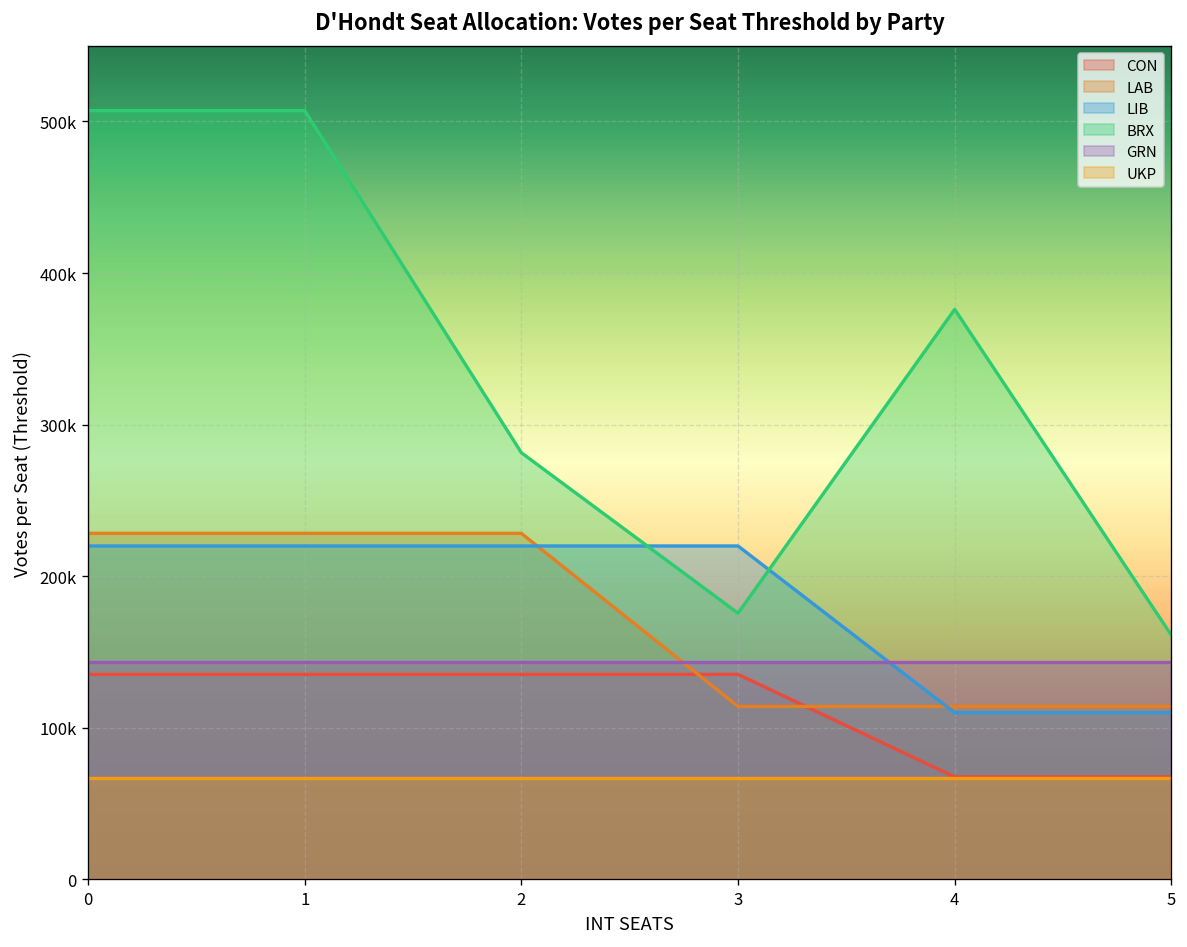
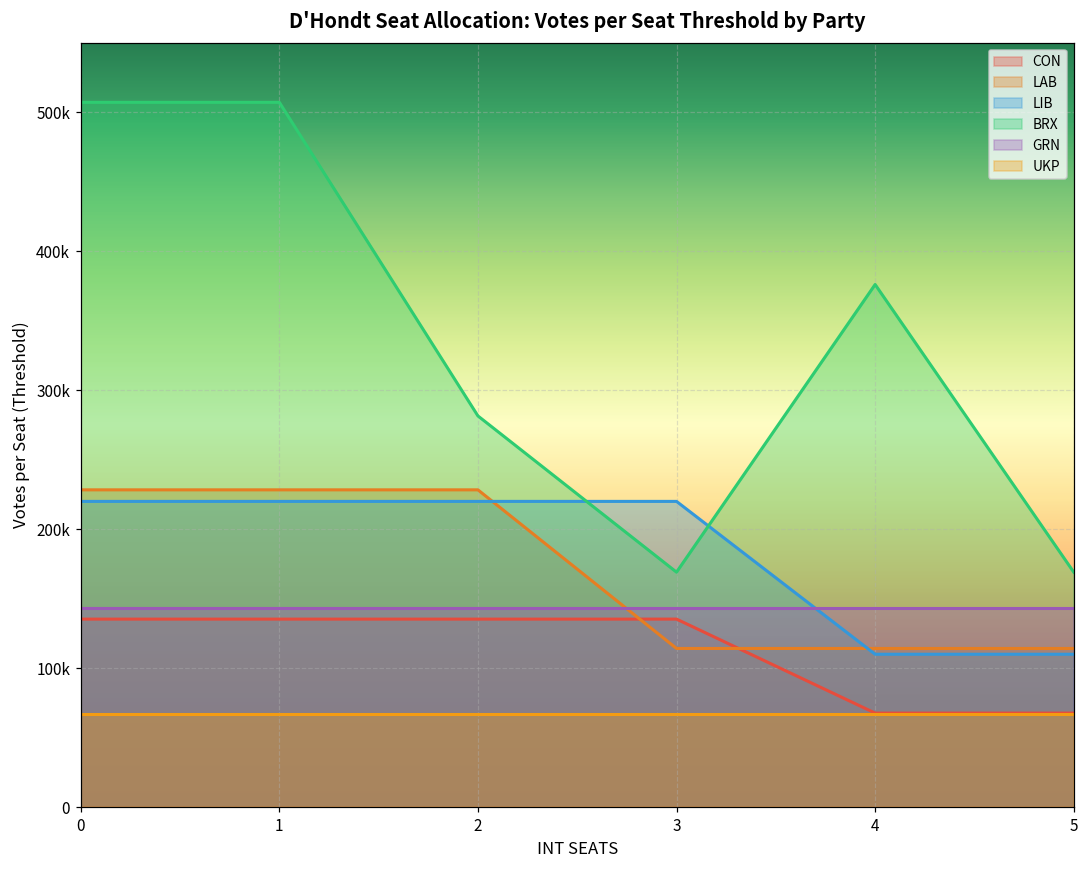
  {
    "LIB": {
      "0": 220000,
      "1": 220000,
      "2": 220000,
      "3": 220000,
      "4": 110000,
      "5": 110000
    },
    "BRX": {
      "0": 507000,
      "1": 507000,
      "2": 281000,
-     "3": 176000,
+     "3": 169000,
      "4": 376000,
-     "5": 161000
+     "5": 169000
    },
    "GRN": {
      "0": 144000,
      "1": 144000,
      "2": 144000,
      "3": 144000,
      "4": 144000,
      "5": 144000
    }
  }
